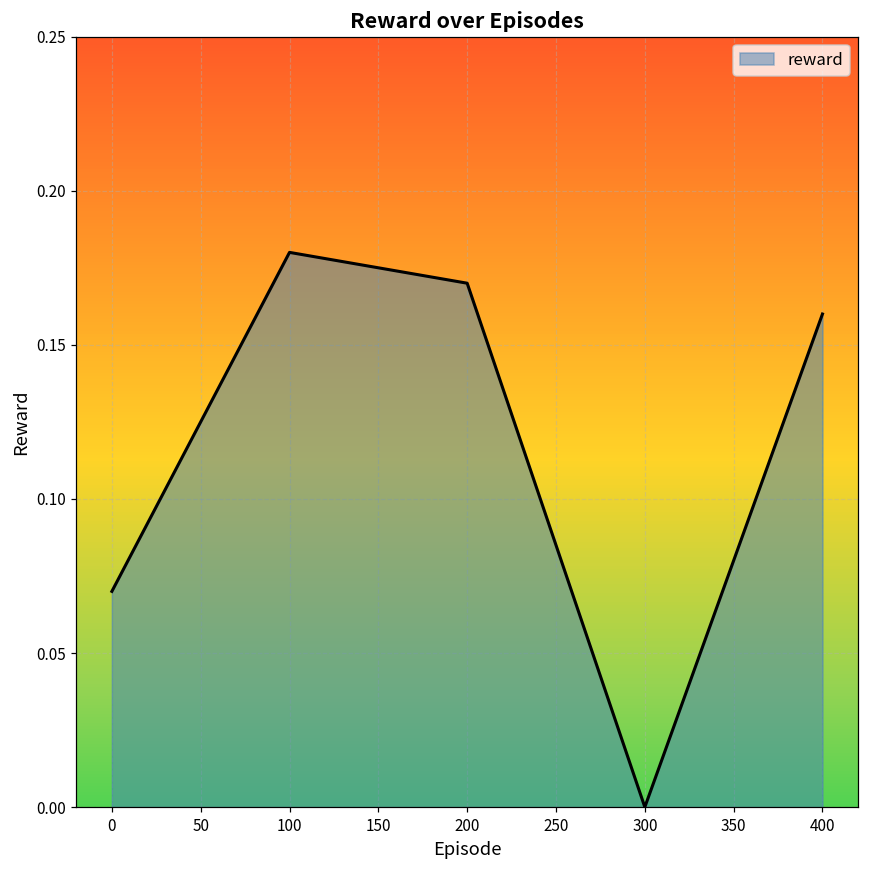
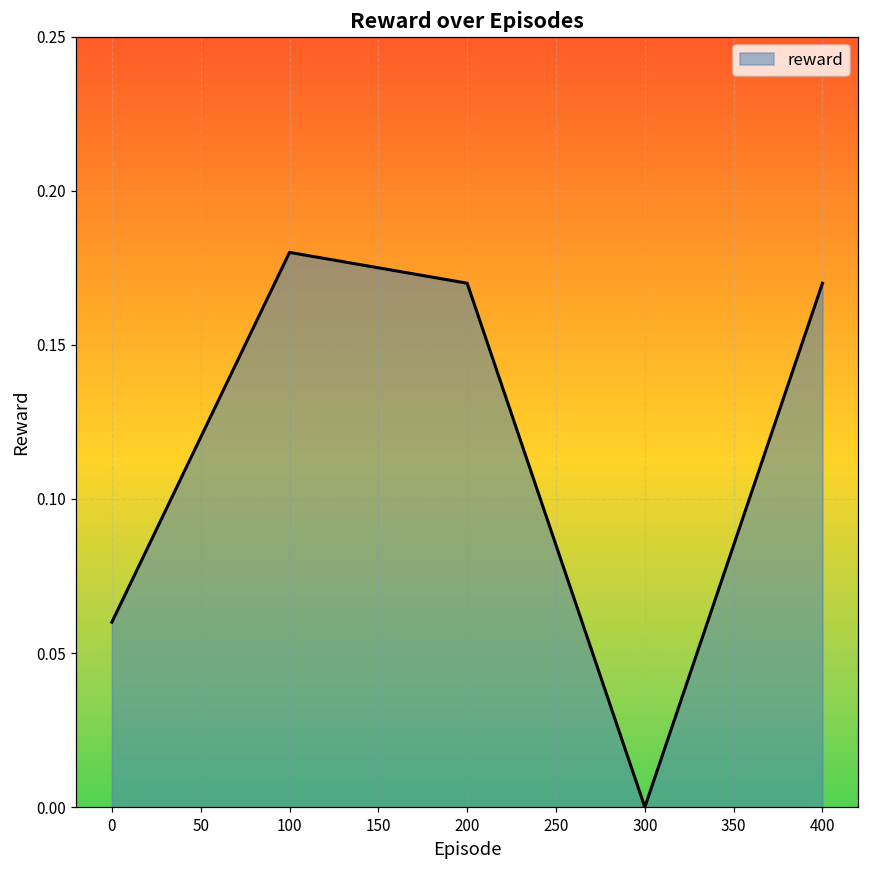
  {
-   "0": 0.07,
+   "0": 0.06,
    "100": 0.18,
    "200": 0.17,
    "300": 0.00,
-   "400": 0.16
+   "400": 0.17
  }
